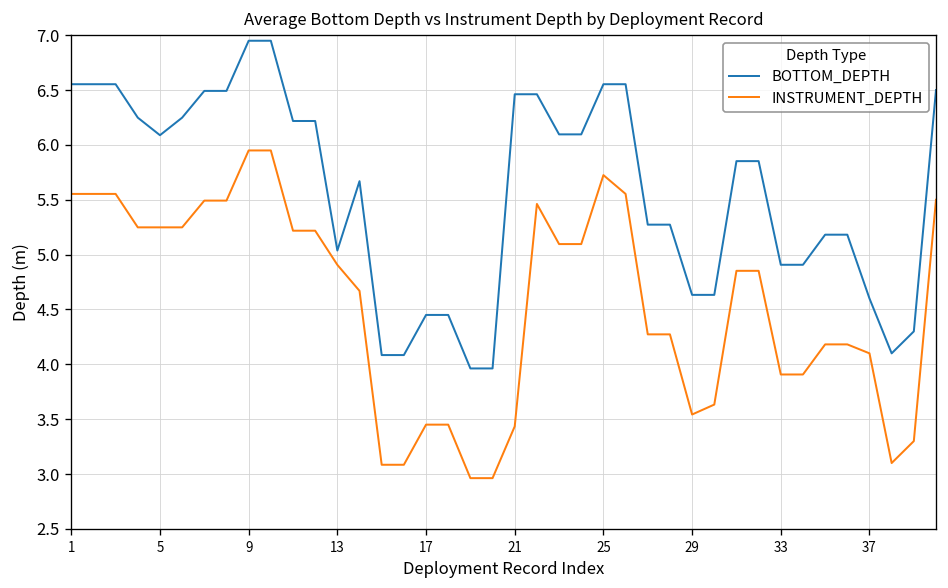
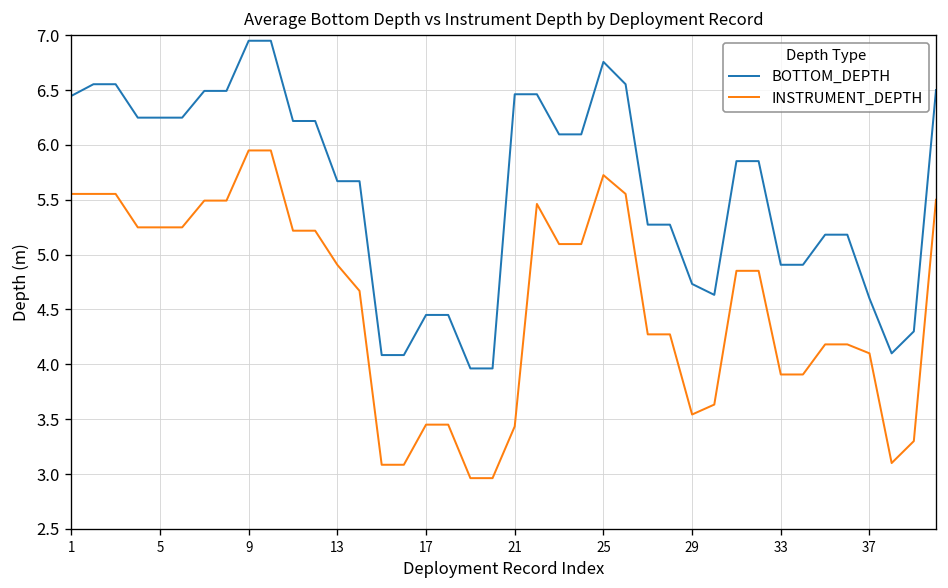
  {
    "BOTTOM_DEPTH": {
-     "1": 6.6,
-     "5": 6.1,
+     "1": 6.4,
+     "5": 6.2,
      "9": 6.9,
-     "13": 5.0,
+     "13": 5.7,
      "17": 4.5,
      "21": 6.5,
-     "25": 6.6,
-     "29": 4.6,
+     "25": 6.8,
+     "29": 4.7,
      "33": 4.9,
      "37": 4.6
    },
    "INSTRUMENT_DEPTH": {
      "1": 5.6,
      "5": 5.2,
      "9": 5.9,
      "13": 4.9,
      "17": 3.5,
      "21": 3.4,
      "25": 5.7,
      "29": 3.5,
      "33": 3.9,
      "37": 4.1
    }
  }
